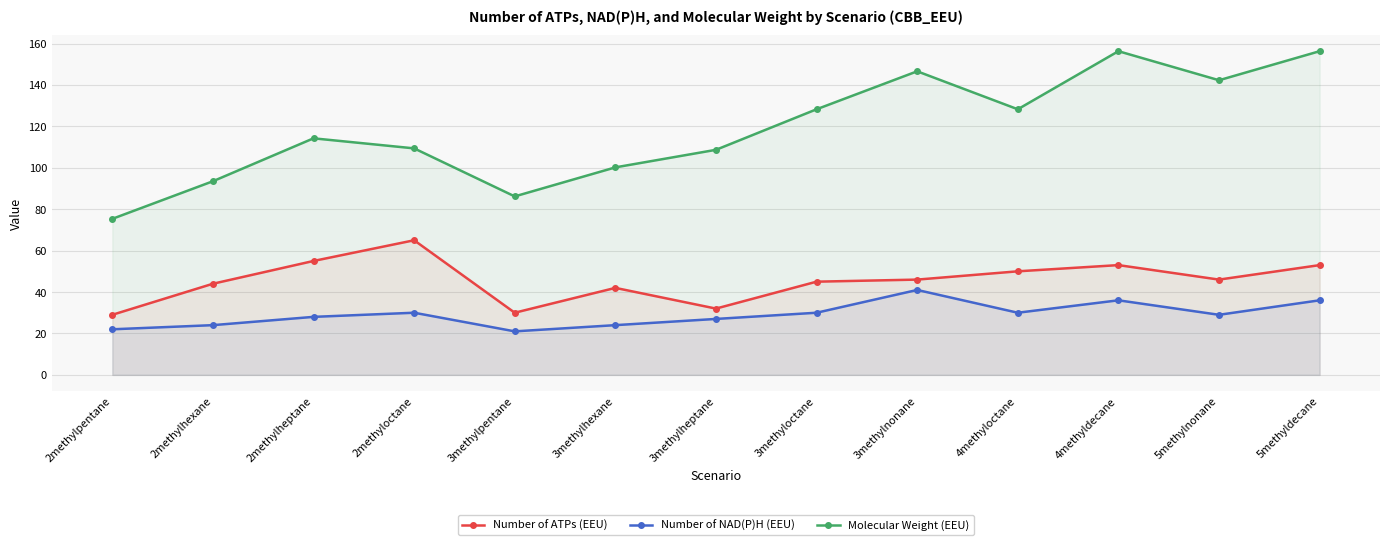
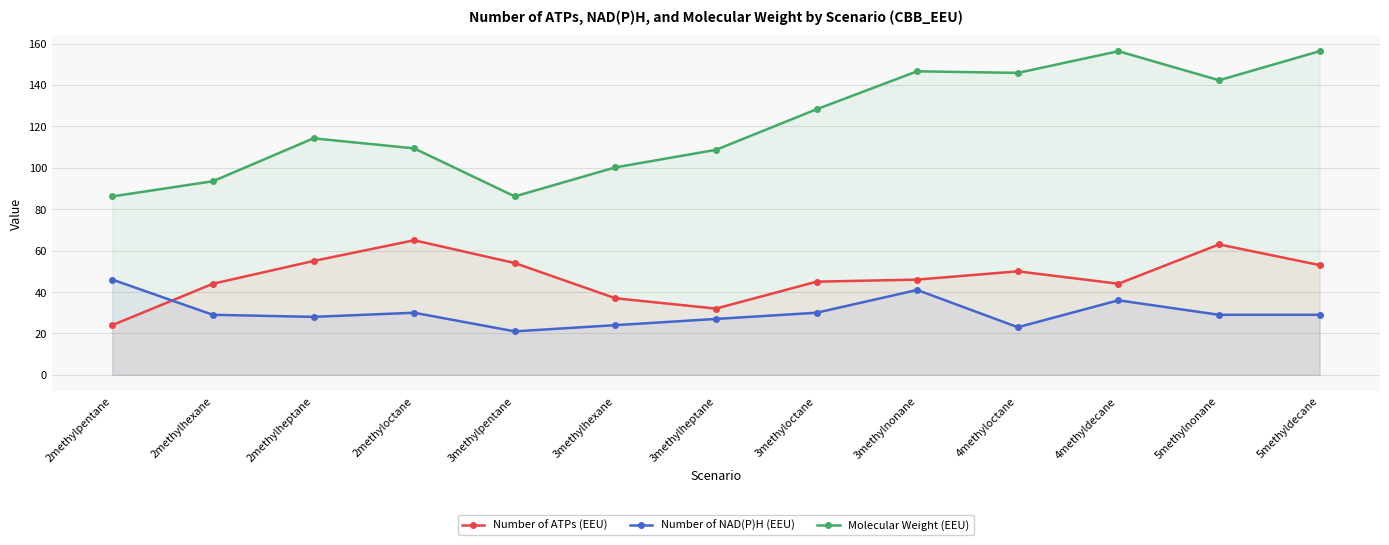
  {
    "Number of ATPs (EEU)": {
-     "2methylpentane": 29,
+     "2methylpentane": 24,
      "2methylhexane": 44,
      "2methylheptane": 55,
      "2methyloctane": 65,
-     "3methylpentane": 30,
-     "3methylhexane": 42,
+     "3methylpentane": 54,
+     "3methylhexane": 37,
      "3methylheptane": 32,
      "3methyloctane": 45,
      "3methylnonane": 46,
      "4methyloctane": 50,
-     "4methyldecane": 53,
-     "5methylnonane": 46,
+     "4methyldecane": 44,
+     "5methylnonane": 63,
      "5methyldecane": 53
    },
    "Number of NAD(P)H (EEU)": {
-     "2methylpentane": 22,
-     "2methylhexane": 24,
+     "2methylpentane": 46,
+     "2methylhexane": 29,
      "2methylheptane": 28,
      "2methyloctane": 30,
      "3methylpentane": 21,
      "3methylhexane": 24,
      "3methylheptane": 27,
      "3methyloctane": 30,
      "3methylnonane": 41,
-     "4methyloctane": 30,
+     "4methyloctane": 23,
      "4methyldecane": 36,
      "5methylnonane": 29,
-     "5methyldecane": 36
+     "5methyldecane": 29
    },
    "Molecular Weight (EEU)": {
-     "2methylpentane": 75,
+     "2methylpentane": 86,
      "2methylhexane": 94,
      "2methylheptane": 114,
      "2methyloctane": 109,
      "3methylpentane": 86,
      "3methylhexane": 100,
      "3methylheptane": 109,
      "3methyloctane": 128,
      "3methylnonane": 147,
-     "4methyloctane": 128,
+     "4methyloctane": 146,
      "4methyldecane": 156,
      "5methylnonane": 142,
      "5methyldecane": 156
    }
  }
